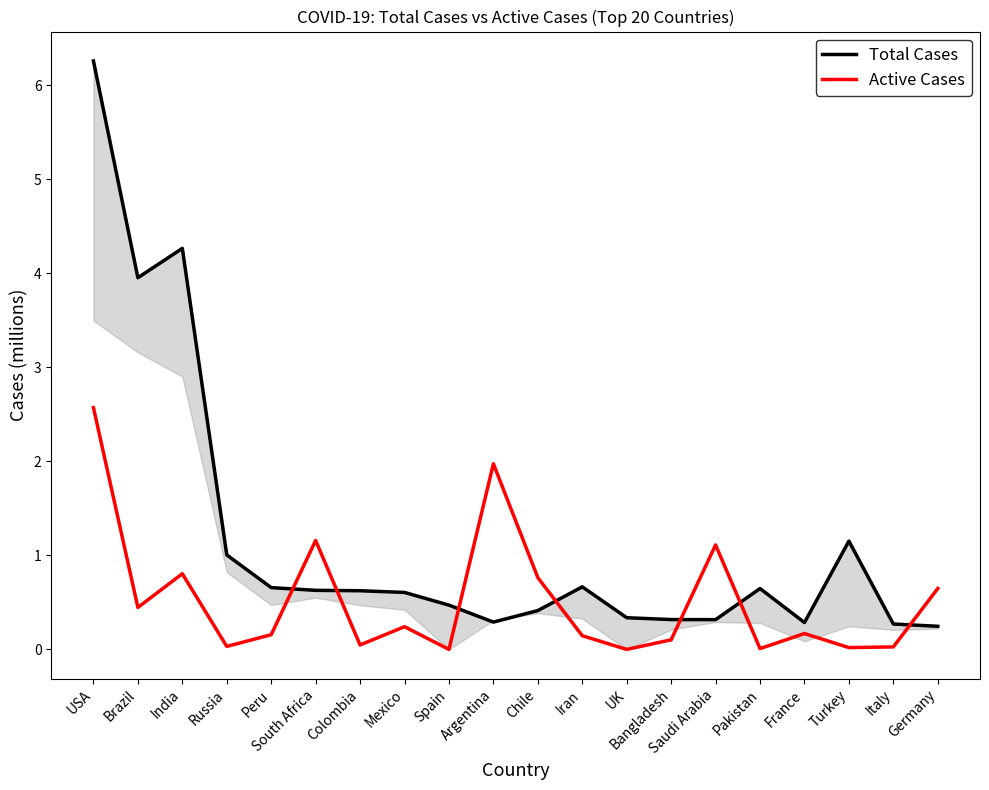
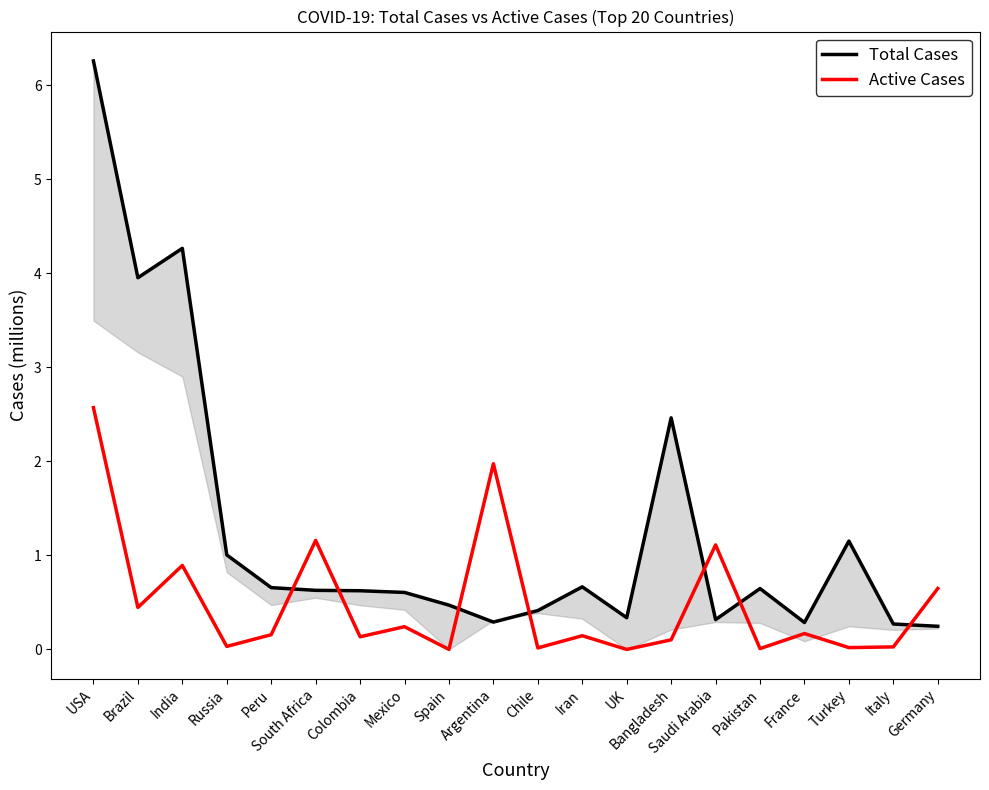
  {
    "Total Cases": {
-     "Bangladesh": 0.3
+     "Bangladesh": 2.5
    },
    "Active Cases": {
      "USA": 2.6,
      "Brazil": 0.4,
-     "India": 0.8,
+     "India": 0.9,
      "Russia": 0.0,
      "Peru": 0.2,
      "South Africa": 1.2,
-     "Colombia": 0.0,
+     "Colombia": 0.1,
      "Mexico": 0.2,
      "Spain": 0.0,
      "Argentina": 2.0,
-     "Chile": 0.8,
+     "Chile": 0.0,
      "Iran": 0.1,
      "UK": 0.0,
      "Bangladesh": 0.1,
      "Saudi Arabia": 1.1,
      "Pakistan": 0.0,
      "France": 0.2,
      "Turkey": 0.0,
      "Italy": 0.0,
      "Germany": 0.6
    }
  }
